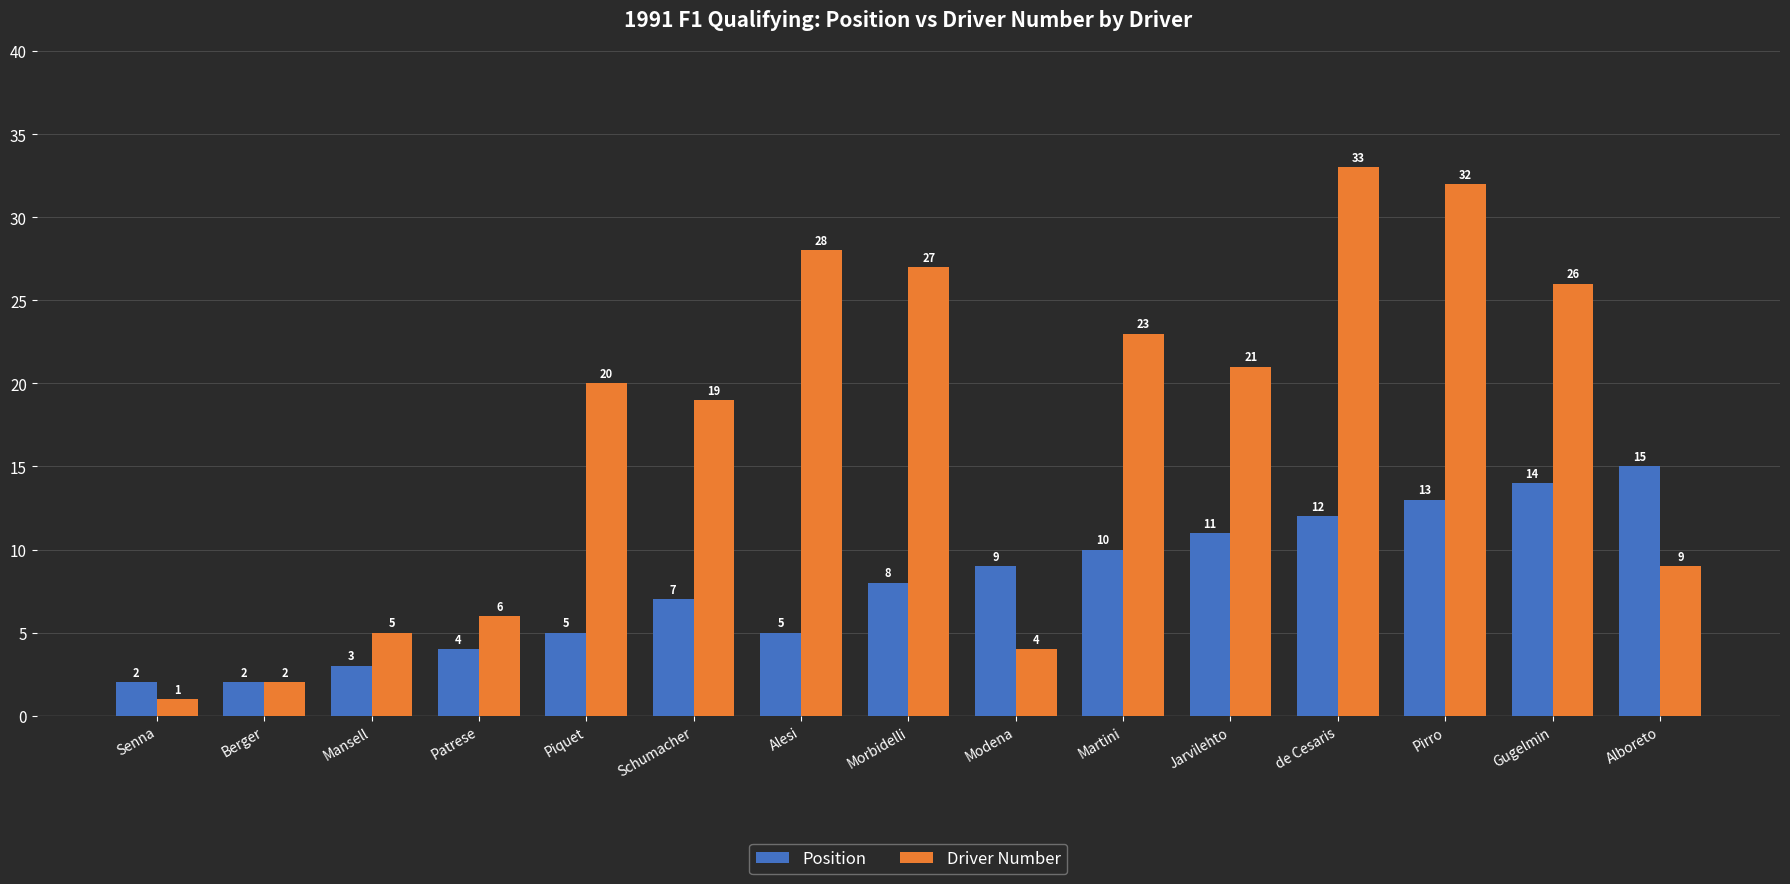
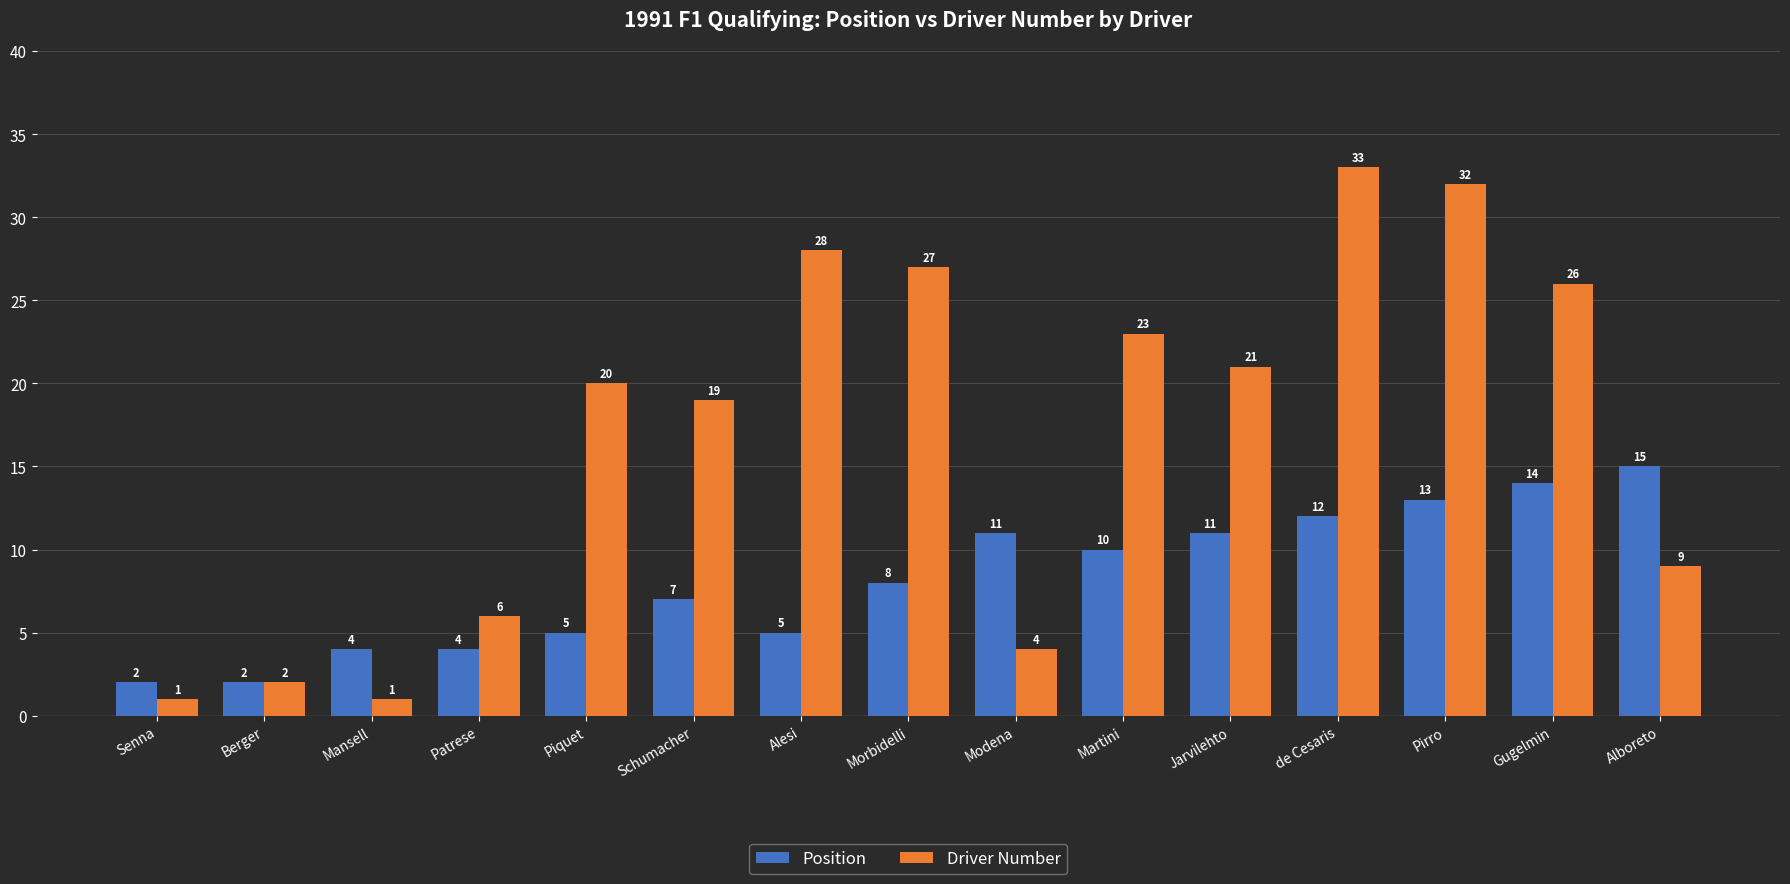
  {
    "Position": {
      "Senna": 2,
      "Berger": 2,
-     "Mansell": 3,
+     "Mansell": 4,
      "Patrese": 4,
      "Piquet": 5,
      "Schumacher": 7,
      "Alesi": 5,
      "Morbidelli": 8,
-     "Modena": 9,
+     "Modena": 11,
      "Martini": 10,
      "Jarvilehto": 11,
      "de Cesaris": 12,
      "Pirro": 13,
      "Gugelmin": 14,
      "Alboreto": 15
    },
    "Driver Number": {
      "Senna": 1,
      "Berger": 2,
-     "Mansell": 5,
+     "Mansell": 1,
      "Patrese": 6,
      "Piquet": 20,
      "Schumacher": 19,
      "Alesi": 28,
      "Morbidelli": 27,
      "Modena": 4,
      "Martini": 23,
      "Jarvilehto": 21,
      "de Cesaris": 33,
      "Pirro": 32,
      "Gugelmin": 26,
      "Alboreto": 9
    }
  }
